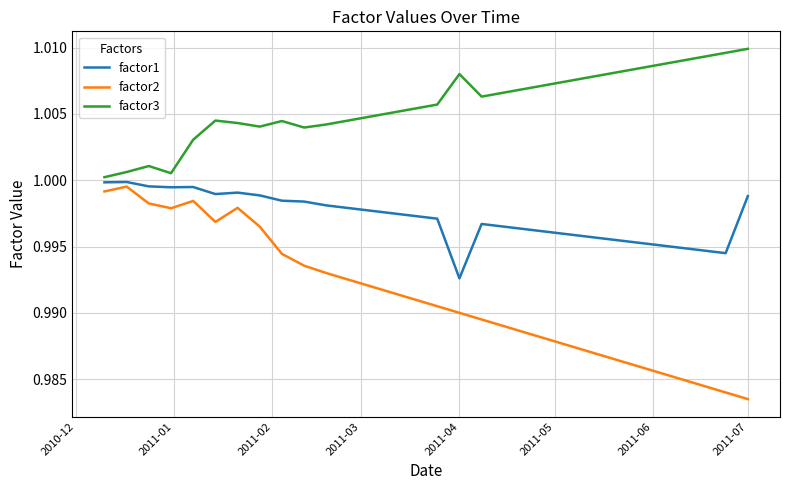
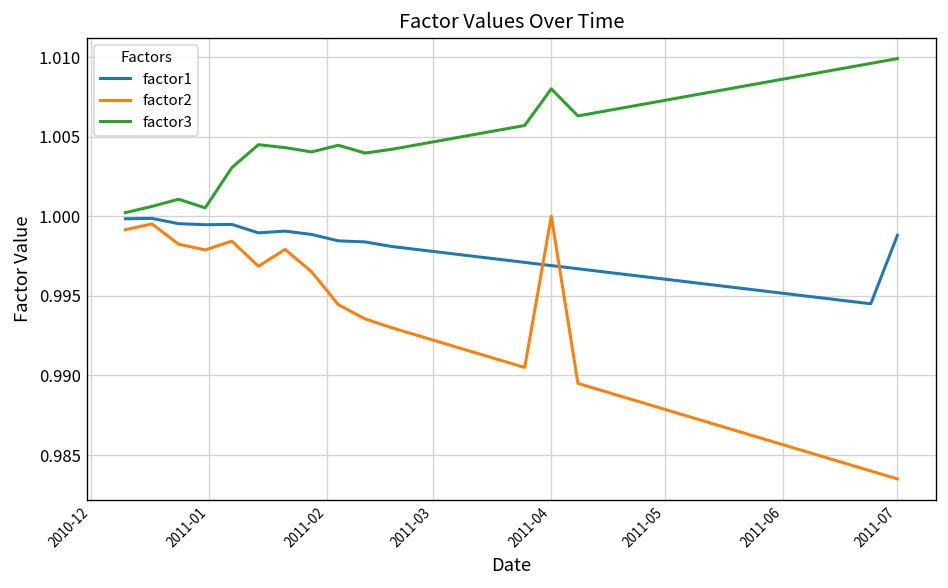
  {
    "factor1": {
-     "2011-04": 0.9926,
+     "2011-04": 0.9969,
      "2011-07": 0.9988
    },
    "factor2": {
-     "2011-04": 0.99,
+     "2011-04": 1.00,
      "2011-07": 0.9835
    },
    "factor3": {
      "2011-04": 1.0080,
      "2011-07": 1.0099
    }
  }
